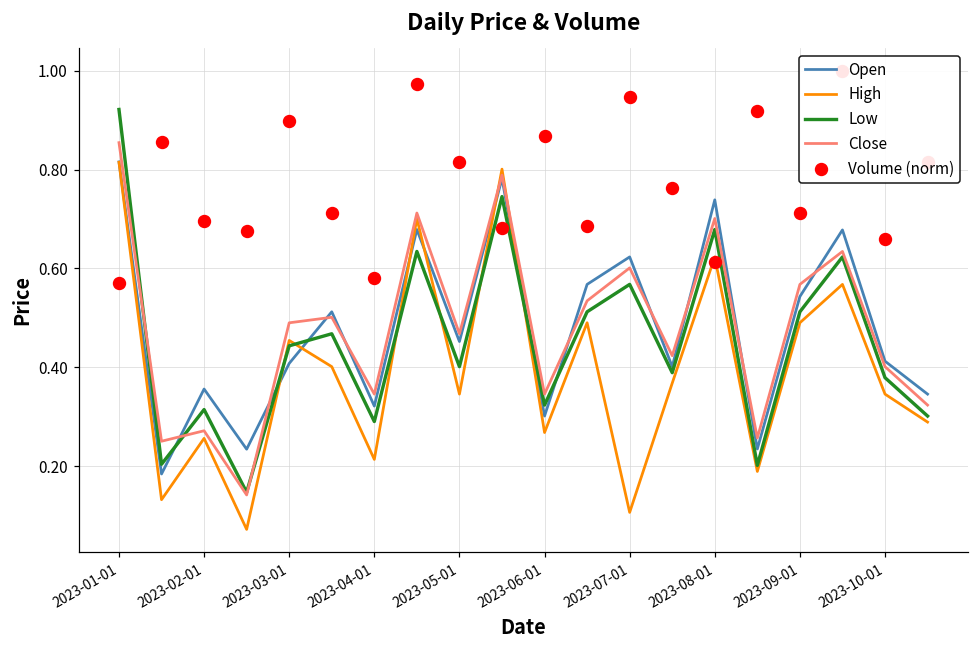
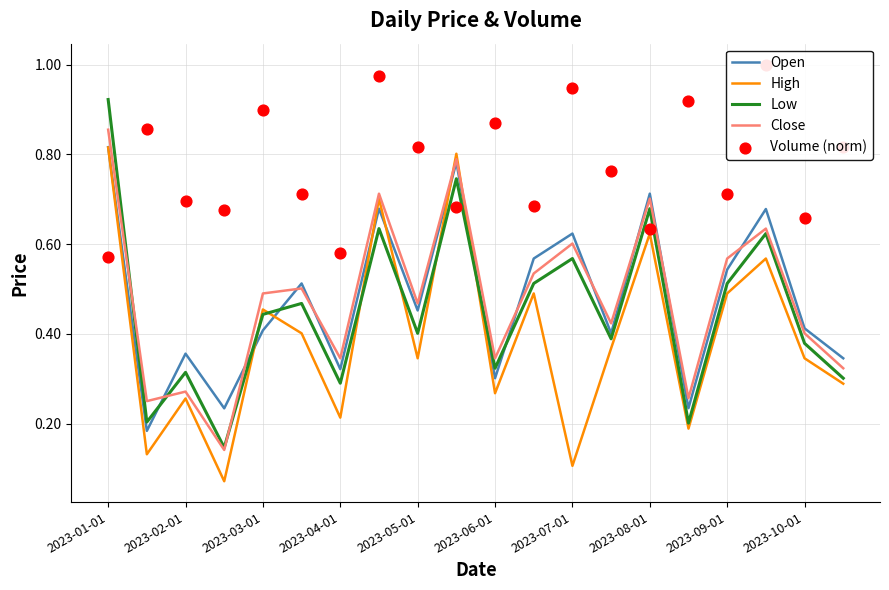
  {
    "Open": {
      "2023-02-01": 0.36,
      "2023-03-01": 0.41,
      "2023-04-01": 0.32,
      "2023-05-01": 0.45,
      "2023-06-01": 0.30,
      "2023-07-01": 0.62,
-     "2023-08-01": 0.74,
+     "2023-08-01": 0.71,
      "2023-09-01": 0.54,
      "2023-10-01": 0.41
    },
    "Volume (norm)": {
-     "2023-08-01": 0.61
+     "2023-08-01": 0.63
    },
    "High": {
      "2023-02-01": 0.26,
      "2023-03-01": 0.45,
      "2023-04-01": 0.21,
      "2023-05-01": 0.35,
      "2023-06-01": 0.27,
      "2023-07-01": 0.11,
      "2023-08-01": 0.62,
      "2023-09-01": 0.49,
      "2023-10-01": 0.35
    },
    "Low": {
      "2023-01-01": 0.92,
      "2023-02-01": 0.31,
      "2023-03-01": 0.44,
      "2023-04-01": 0.29,
      "2023-05-01": 0.40,
      "2023-06-01": 0.32,
      "2023-07-01": 0.57,
      "2023-08-01": 0.68,
      "2023-09-01": 0.51,
      "2023-10-01": 0.38
    },
    "Close": {
      "2023-01-01": 0.85,
      "2023-02-01": 0.27,
      "2023-03-01": 0.49,
      "2023-04-01": 0.35,
      "2023-05-01": 0.47,
      "2023-06-01": 0.35,
      "2023-07-01": 0.60,
      "2023-08-01": 0.70,
      "2023-09-01": 0.57,
      "2023-10-01": 0.40
    }
  }
